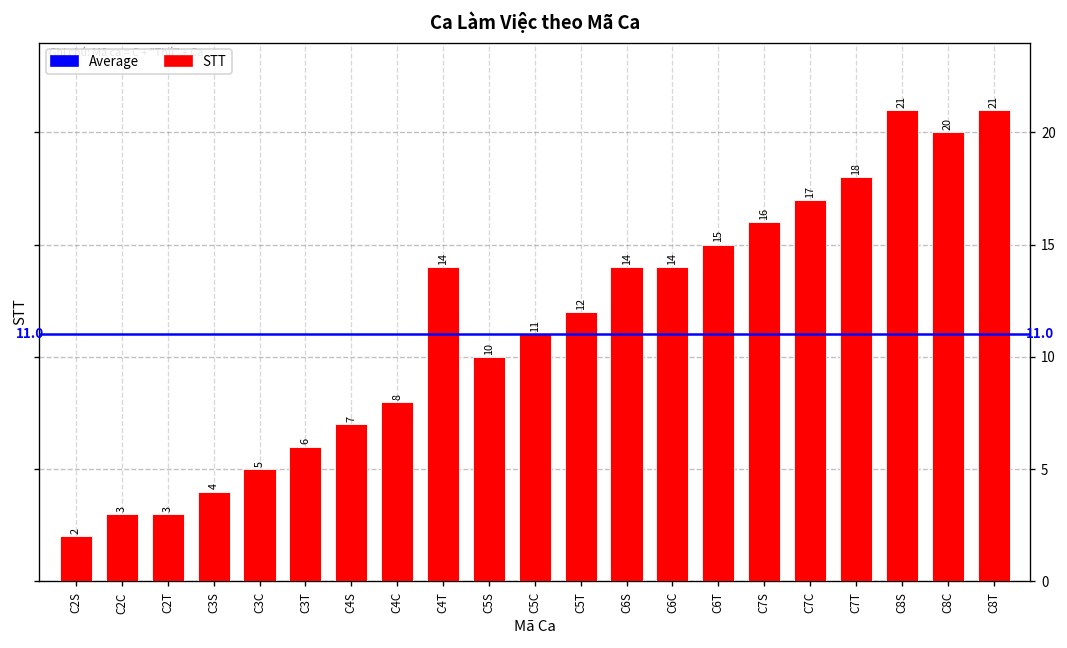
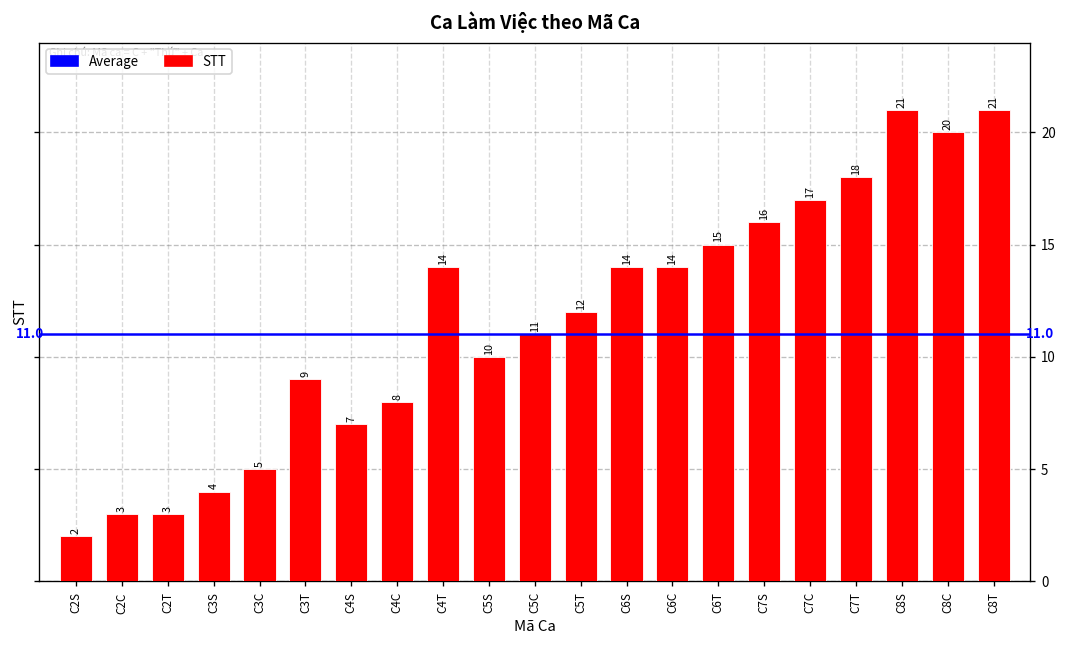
  {
    "C2S": 2,
    "C2C": 3,
    "C2T": 3,
    "C3S": 4,
    "C3C": 5,
-   "C3T": 6,
+   "C3T": 9,
    "C4S": 7,
    "C4C": 8,
    "C4T": 14,
    "C5S": 10,
    "C5C": 11,
    "C5T": 12,
    "C6S": 14,
    "C6C": 14,
    "C6T": 15,
    "C7S": 16,
    "C7C": 17,
    "C7T": 18,
    "C8S": 21,
    "C8C": 20,
    "C8T": 21
  }
